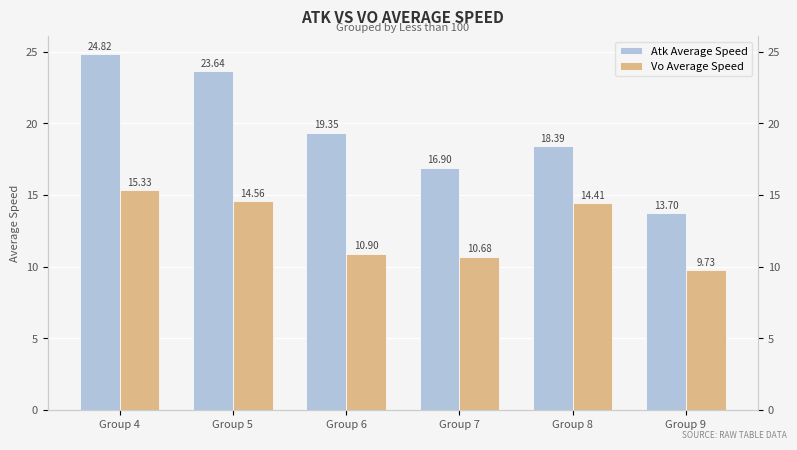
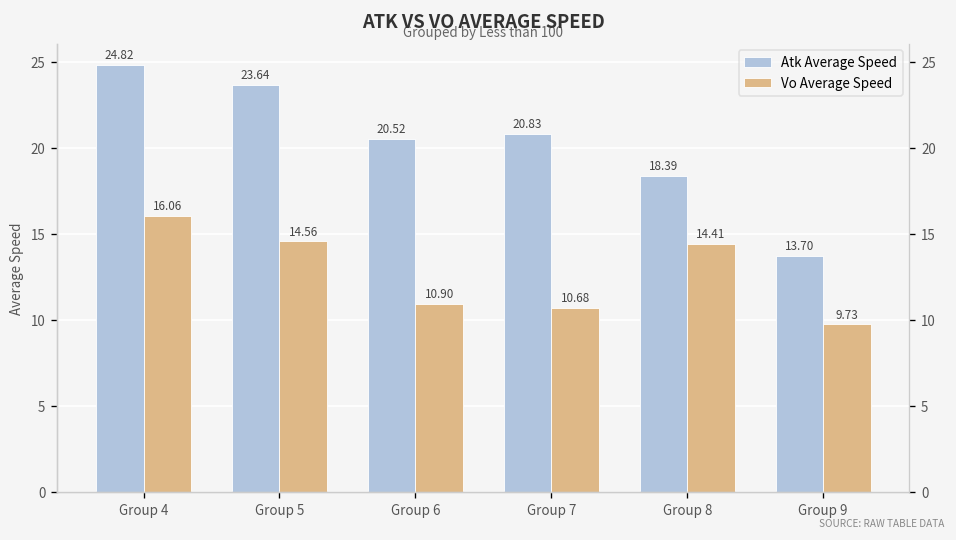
  {
    "Atk Average Speed": {
      "Group 4": 24.82,
      "Group 5": 23.64,
-     "Group 6": 19.35,
-     "Group 7": 16.90,
+     "Group 6": 20.52,
+     "Group 7": 20.83,
      "Group 8": 18.39,
      "Group 9": 13.70
    },
    "Vo Average Speed": {
-     "Group 4": 15.33,
+     "Group 4": 16.06,
      "Group 5": 14.56,
      "Group 6": 10.90,
      "Group 7": 10.68,
      "Group 8": 14.41,
      "Group 9": 9.73
    }
  }
